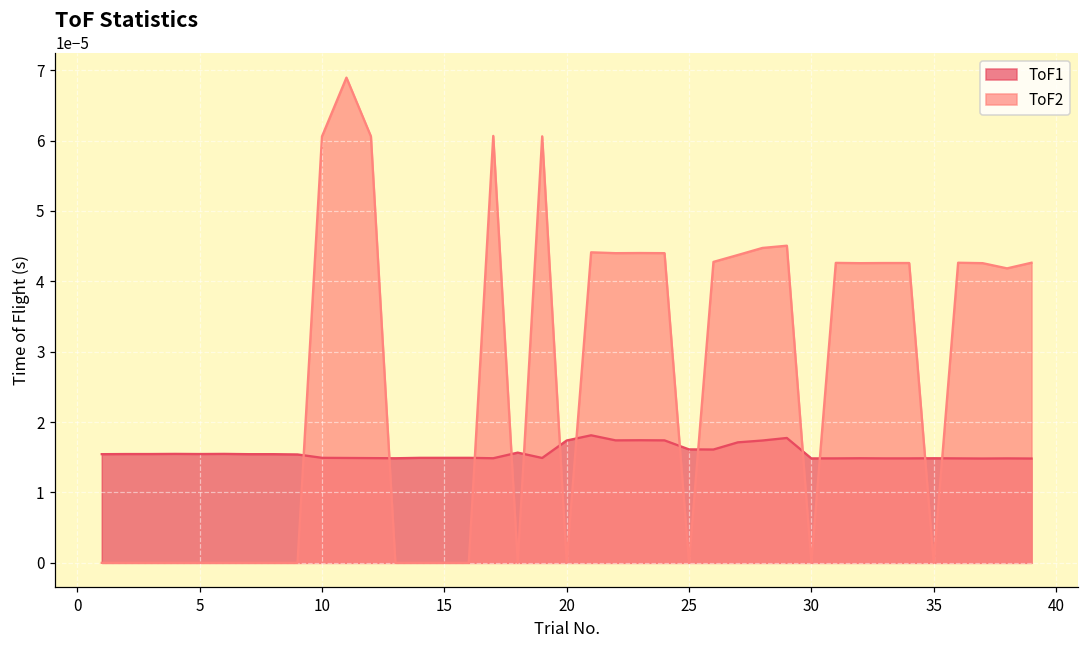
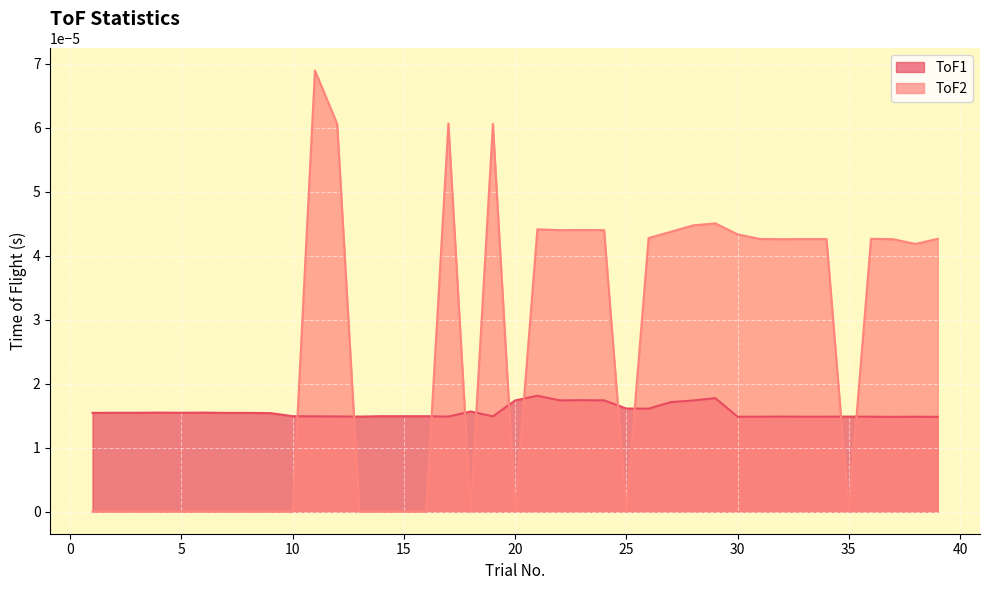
  {
    "ToF1": {
      "5": 0.000015,
      "10": 0.000015,
      "15": 0.000015,
      "20": 0.000017,
      "25": 0.000016,
      "30": 0.000015,
      "35": 0.000015
    },
    "ToF2": {
      "5": 0.00000,
-     "10": 0.0001,
+     "10": 0.0000,
      "15": 0.00000,
      "20": 0.00000,
      "25": 0.00000,
-     "30": 0.00000,
+     "30": 0.00004,
      "35": 0.00000
    }
  }
